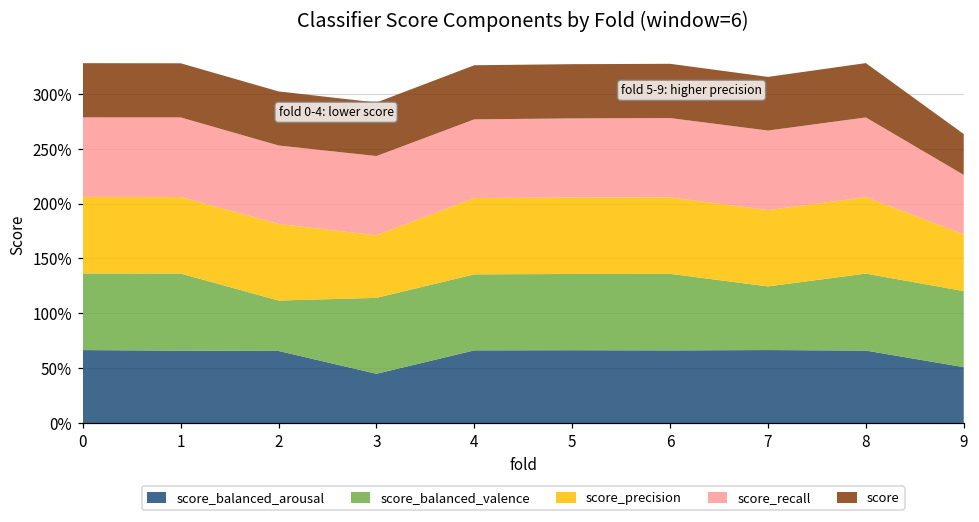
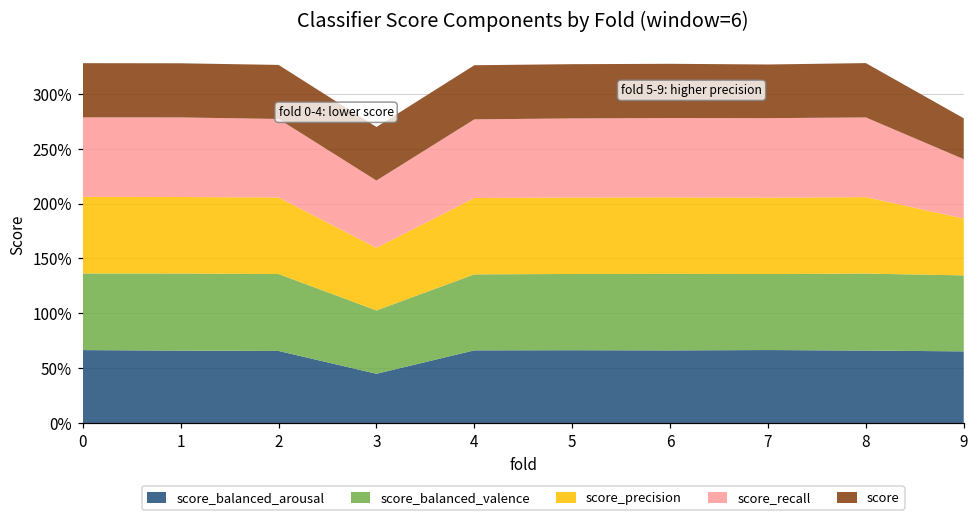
  {
    "score_balanced_arousal": {
      "0": "70%",
      "1": "70%",
      "2": "70%",
      "3": "40%",
      "4": "70%",
      "5": "70%",
      "6": "70%",
      "7": "70%",
      "8": "70%",
-     "9": "50%"
+     "9": "70%"
    },
    "score_balanced_valence": {
      "0": "70%",
      "1": "70%",
-     "2": "50%",
-     "3": "70%",
+     "2": "70%",
+     "3": "60%",
      "4": "70%",
      "5": "70%",
      "6": "70%",
-     "7": "60%",
+     "7": "70%",
      "8": "70%",
      "9": "70%"
    },
    "score_precision": {
      "0": "70%",
      "1": "70%",
      "2": "70%",
      "3": "60%",
      "4": "70%",
      "5": "70%",
      "6": "70%",
      "7": "70%",
      "8": "70%",
      "9": "50%"
    },
    "score_recall": {
      "0": "70%",
      "1": "70%",
-     "3": "70%",
+     "3": "60%",
      "4": "70%",
      "5": "70%",
      "6": "70%",
      "7": "70%",
      "8": "70%",
      "9": "50%"
    },
    "score": {
      "0": "50%",
      "1": "50%",
      "2": "50%",
      "4": "50%",
      "5": "50%",
      "8": "50%",
      "9": "40%"
    }
  }
